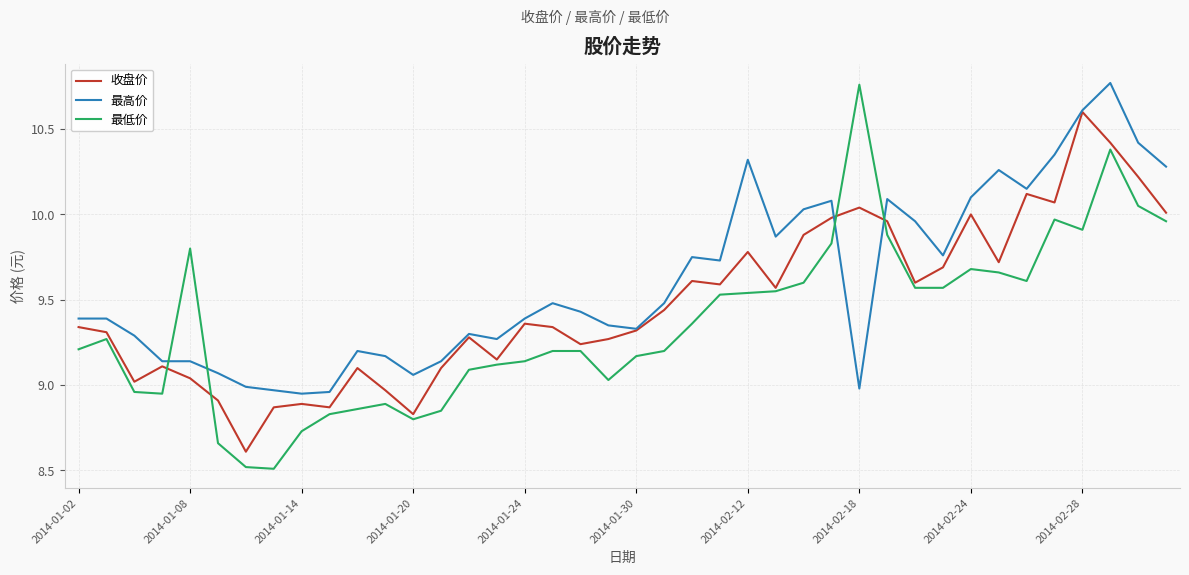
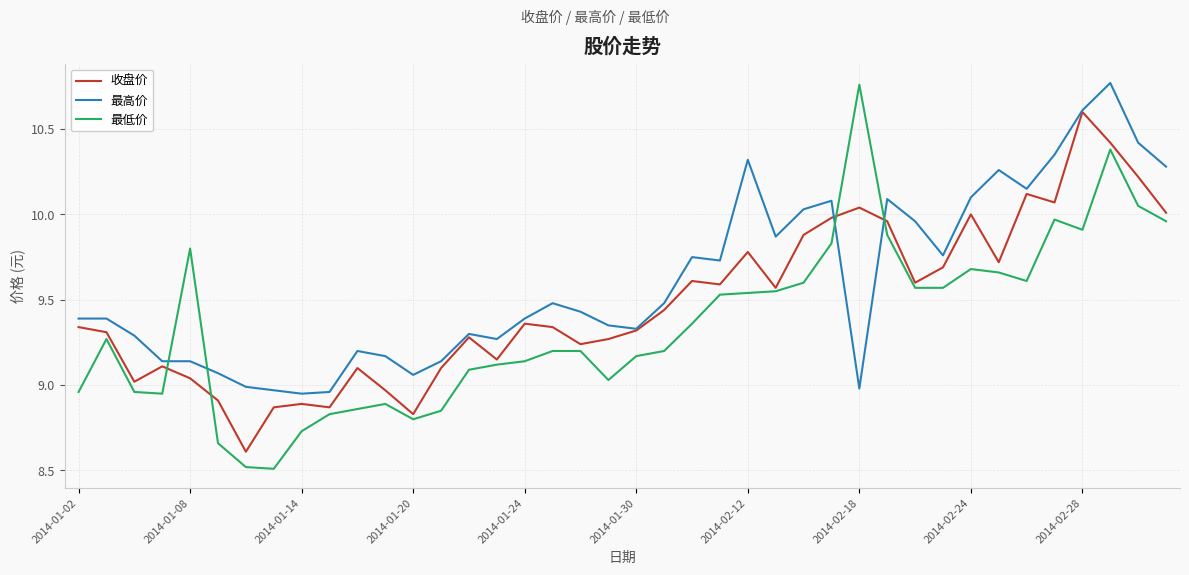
  {
    "收盘价": {
      "2014-01-02": 9.34,
      "2014-01-08": 9.04,
      "2014-01-14": 8.89,
      "2014-01-20": 8.83,
      "2014-01-24": 9.36,
      "2014-02-12": 9.78,
      "2014-02-18": 10.04,
      "2014-02-24": 10.00
    },
    "最高价": {
      "2014-01-02": 9.39,
      "2014-01-08": 9.14,
      "2014-01-14": 8.95,
      "2014-01-20": 9.06,
      "2014-01-24": 9.39,
      "2014-02-12": 10.32,
      "2014-02-18": 8.98,
      "2014-02-24": 10.10
    },
    "最低价": {
-     "2014-01-02": 9.21,
+     "2014-01-02": 8.96,
      "2014-01-08": 9.80,
      "2014-01-14": 8.73,
      "2014-01-20": 8.80,
      "2014-01-24": 9.14,
      "2014-01-30": 9.17,
      "2014-02-12": 9.54,
      "2014-02-18": 10.76,
      "2014-02-24": 9.68,
      "2014-02-28": 9.91
    }
  }
